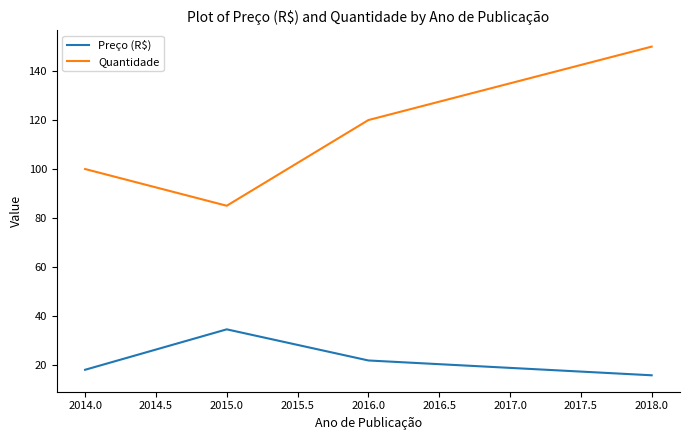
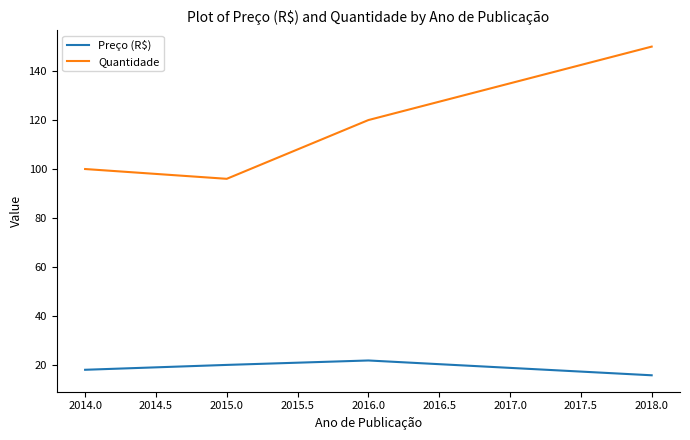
  {
    "Preço (R$)": {
      "2014.0": 18,
-     "2015.0": 35,
+     "2015.0": 20,
      "2016.0": 22,
      "2018.0": 16
    },
    "Quantidade": {
      "2014.0": 100,
-     "2015.0": 85,
+     "2015.0": 96,
      "2016.0": 120,
      "2018.0": 150
    }
  }
